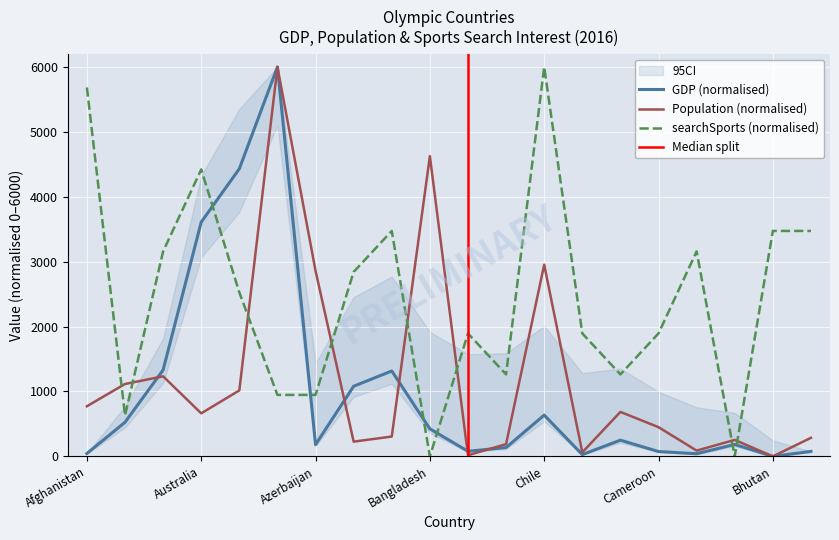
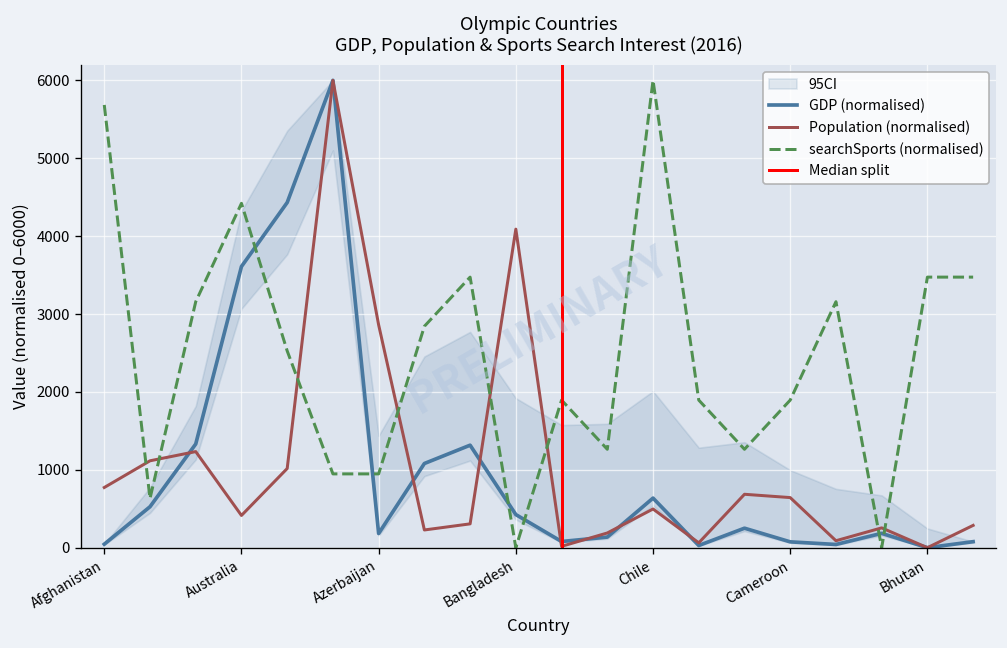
  {
    "Population (normalised)": {
      "Afghanistan": 800,
-     "Australia": 700,
+     "Australia": 400,
      "Azerbaijan": 2900,
-     "Bangladesh": 4600,
-     "Chile": 3000,
-     "Cameroon": 500
+     "Bangladesh": 4100,
+     "Chile": 500,
+     "Cameroon": 600
    },
    "searchSports (normalised)": {
      "Afghanistan": 5700,
      "Australia": 4400,
      "Azerbaijan": 900,
      "Bangladesh": 0,
      "Chile": 6000,
      "Cameroon": 1900,
      "Bhutan": 3500
    }
  }
